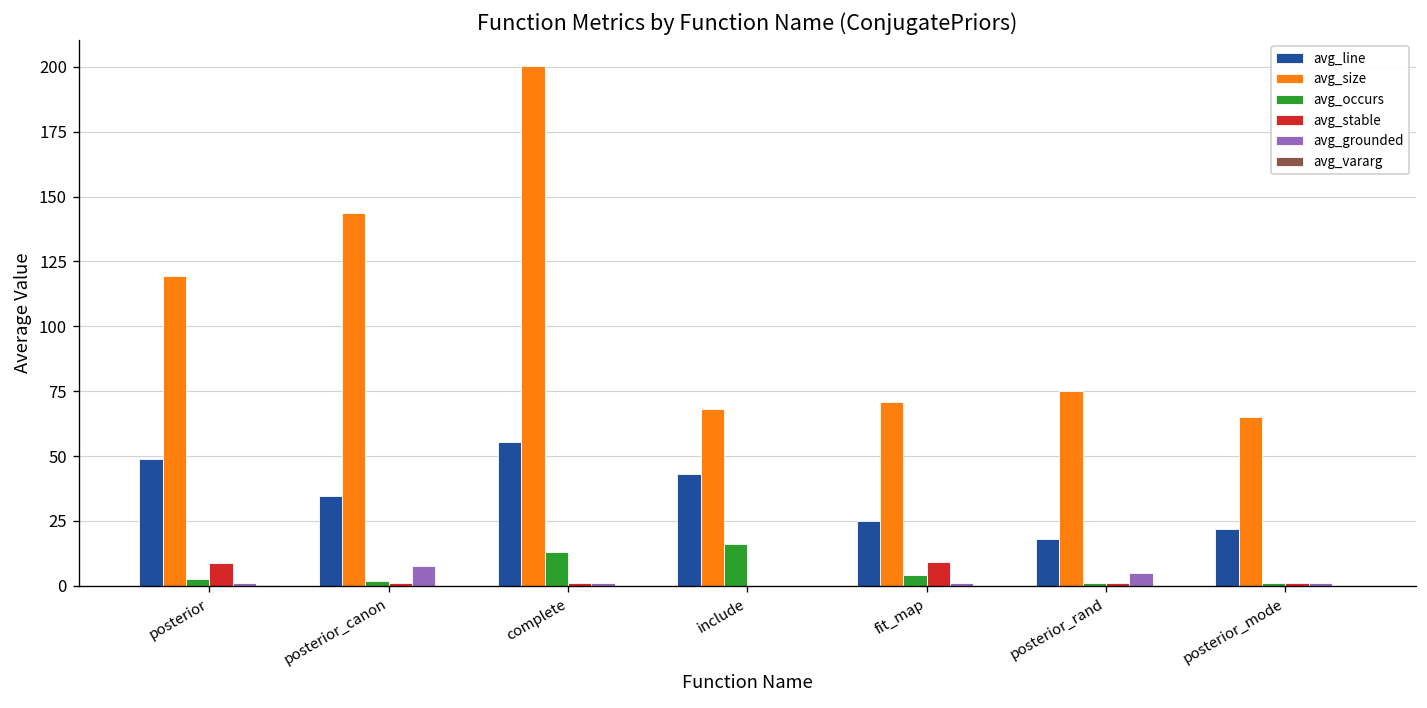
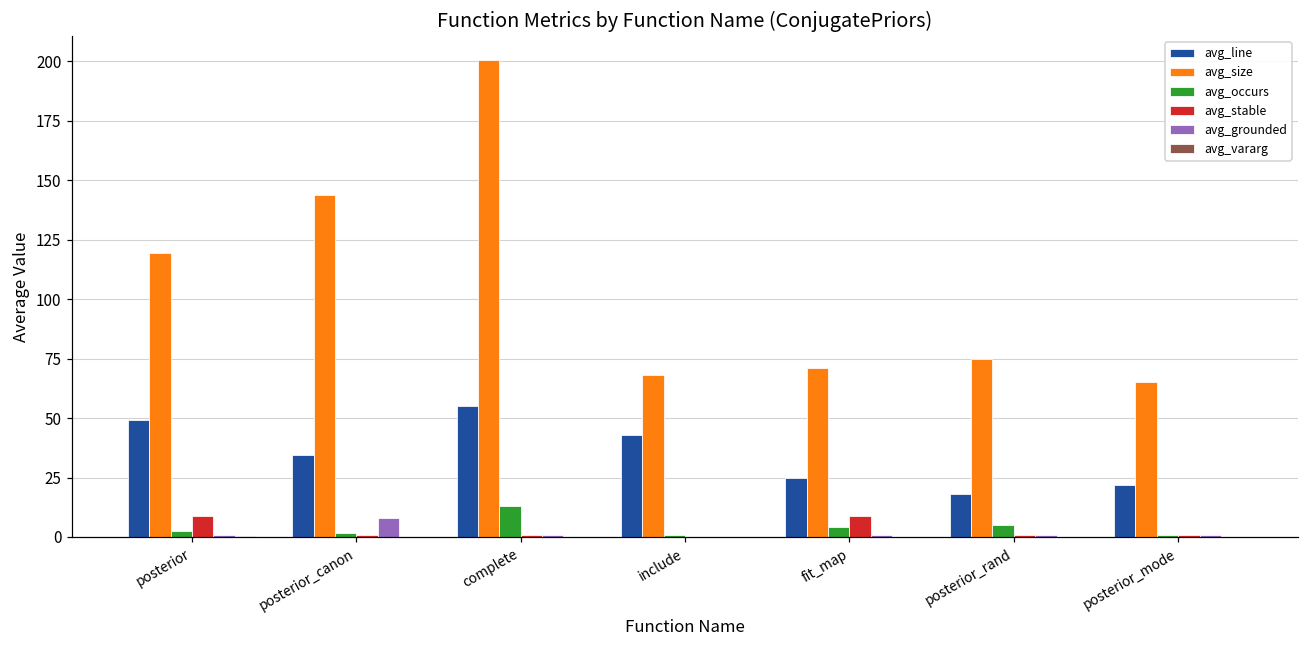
  {
    "avg_line": {
      "posterior": 49,
      "posterior_canon": 35,
      "complete": 55,
      "include": 43,
      "fit_map": 25,
      "posterior_rand": 18,
      "posterior_mode": 22
    },
    "avg_size": {
      "posterior": 119,
      "posterior_canon": 144,
      "complete": 201,
      "include": 68,
      "fit_map": 71,
      "posterior_rand": 75,
      "posterior_mode": 65
    },
    "avg_occurs": {
      "posterior": 3,
      "posterior_canon": 2,
      "complete": 13,
-     "include": 16,
+     "include": 1,
      "fit_map": 4,
-     "posterior_rand": 1
+     "posterior_rand": 5
    },
    "avg_stable": {
      "posterior": 9,
      "include": 0,
      "fit_map": 9
    },
    "avg_grounded": {
      "posterior_canon": 8,
      "include": 0,
-     "posterior_rand": 5
+     "posterior_rand": 1
    },
    "avg_vararg": {
      "posterior_canon": 0,
      "complete": 0,
      "include": 0,
      "fit_map": 0,
      "posterior_rand": 0,
      "posterior_mode": 0
    }
  }
